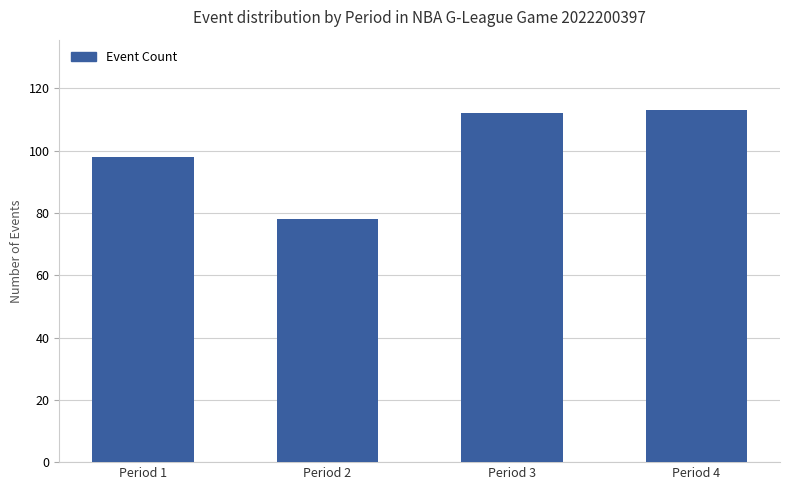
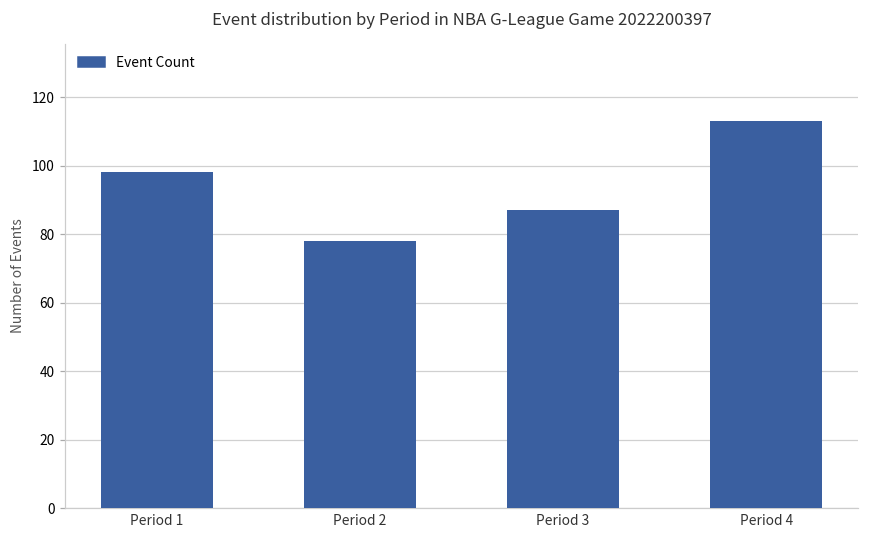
  {
    "Period 1": 98,
    "Period 2": 78,
-   "Period 3": 112,
+   "Period 3": 87,
    "Period 4": 113
  }
